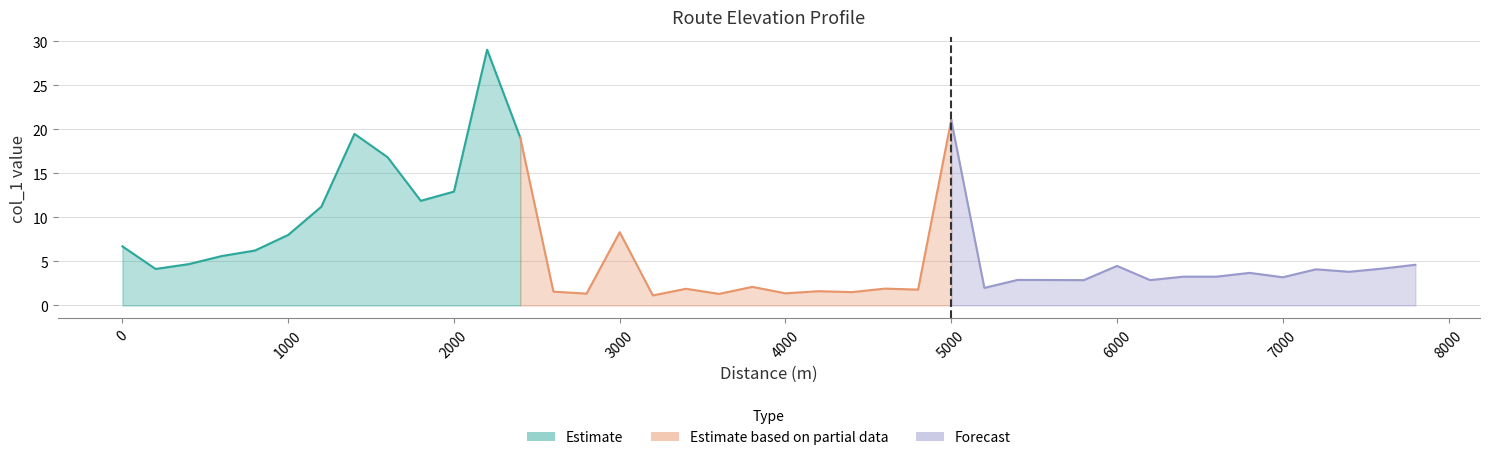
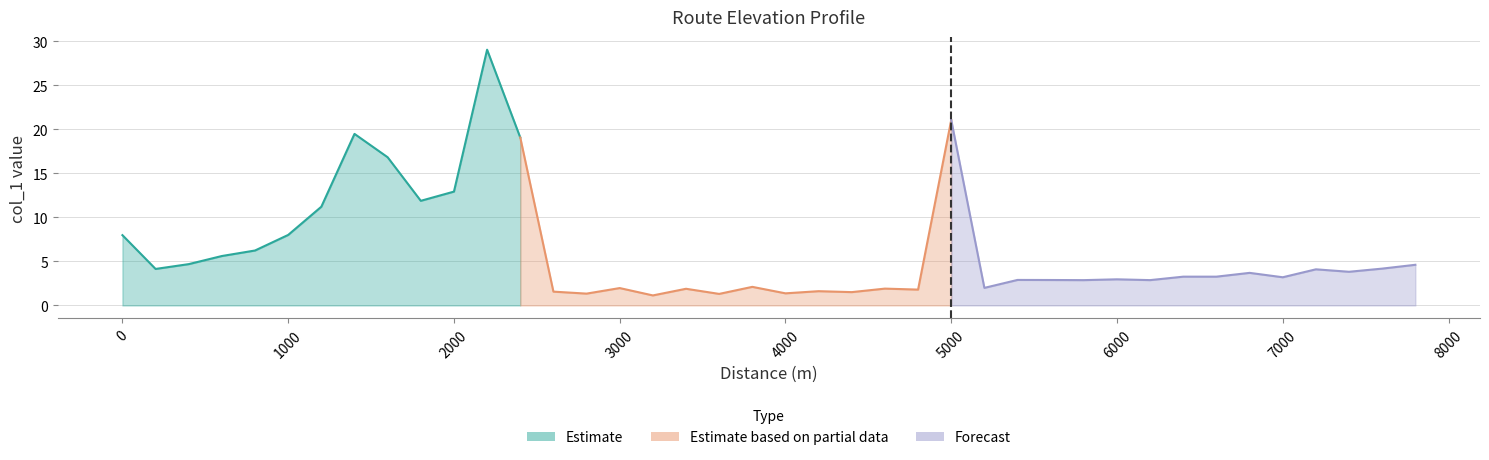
  {
    "Estimate": {
-     "0": 7,
+     "0": 8,
      "1000": 8,
      "2000": 13
    },
    "Estimate based on partial data": {
-     "3000": 8,
+     "3000": 2,
      "4000": 1
    },
    "Forecast": {
-     "6000": 4,
+     "6000": 3,
      "7000": 3
    }
  }
